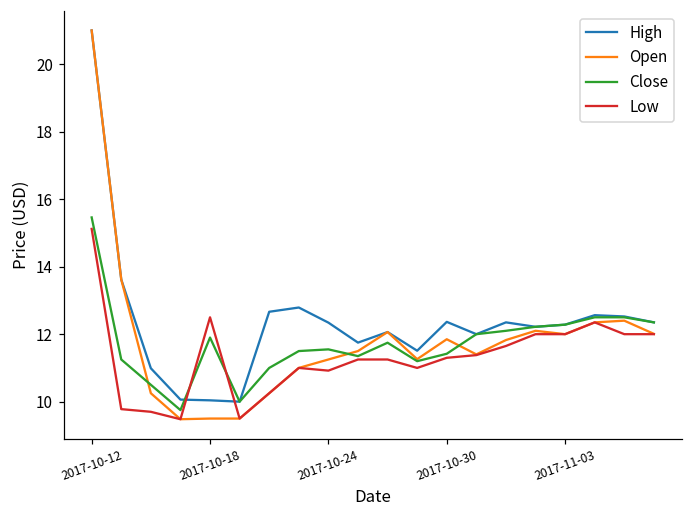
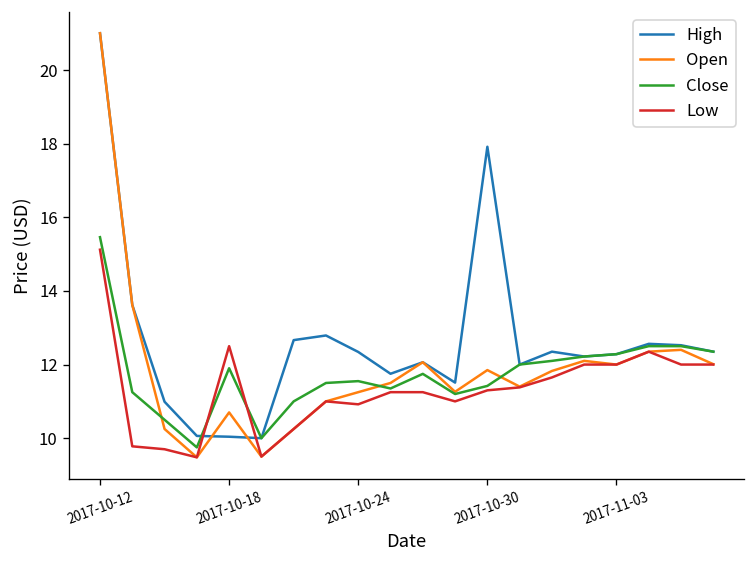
  {
    "High": {
      "2017-10-18": 10.0,
      "2017-10-24": 12.3,
-     "2017-10-30": 12.4
+     "2017-10-30": 17.9
    },
    "Open": {
-     "2017-10-18": 9.5,
+     "2017-10-18": 10.7,
      "2017-10-24": 11.3,
      "2017-10-30": 11.9
    },
    "Close": {
      "2017-10-12": 15.5,
      "2017-10-18": 11.9,
      "2017-10-24": 11.6,
      "2017-10-30": 11.4
    },
    "Low": {
      "2017-10-12": 15.1,
      "2017-10-18": 12.5,
      "2017-10-24": 10.9,
      "2017-10-30": 11.3
    }
  }
